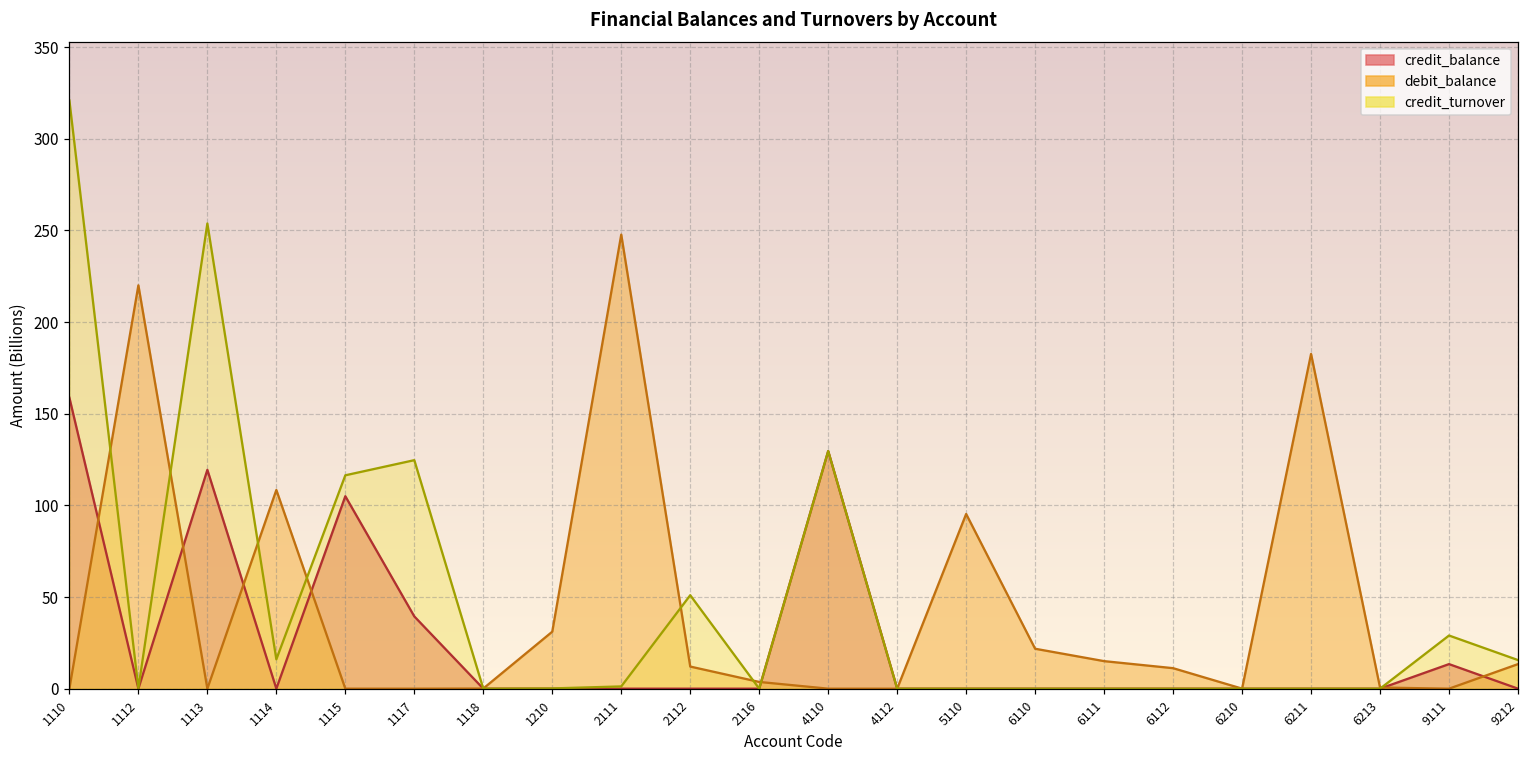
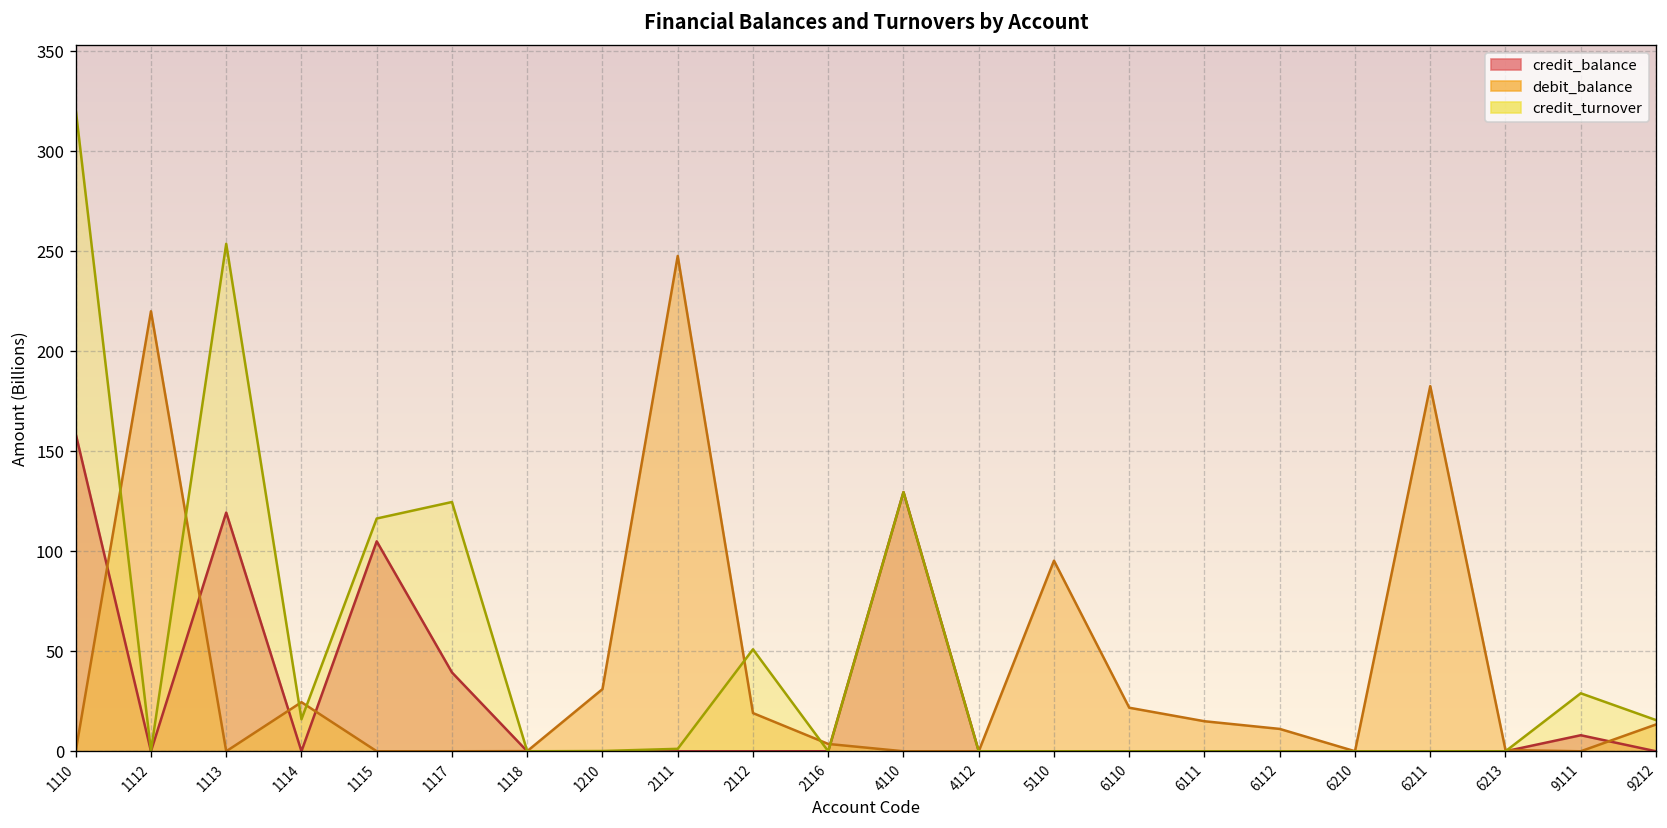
  {
    "credit_balance": {
      "1110": 159,
      "1113": 119,
      "1114": 0,
      "1115": 105,
      "1117": 39,
      "2112": 0,
-     "9111": 13,
+     "9111": 8,
      "9212": 0
    },
    "debit_balance": {
      "1110": 0,
      "1112": 220,
      "1113": 0,
-     "1114": 108,
+     "1114": 25,
      "1115": 0,
      "1117": 0,
      "1210": 31,
      "2111": 248,
-     "2112": 12,
+     "2112": 19,
      "2116": 4,
      "4110": 0,
      "5110": 95,
      "6110": 22,
      "6111": 15,
      "6112": 11,
      "6211": 183,
      "9111": 0,
      "9212": 13
    },
    "credit_turnover": {
      "1110": 321,
      "1113": 254,
      "1114": 16,
      "1115": 116,
      "1117": 125,
      "2112": 51,
      "9111": 29,
      "9212": 16
    }
  }
